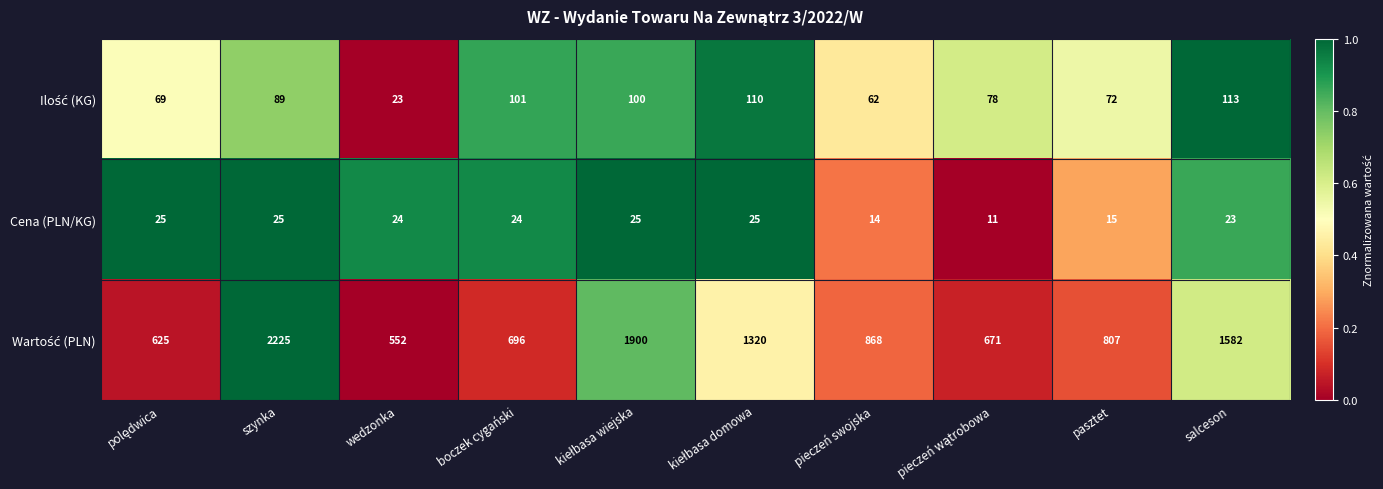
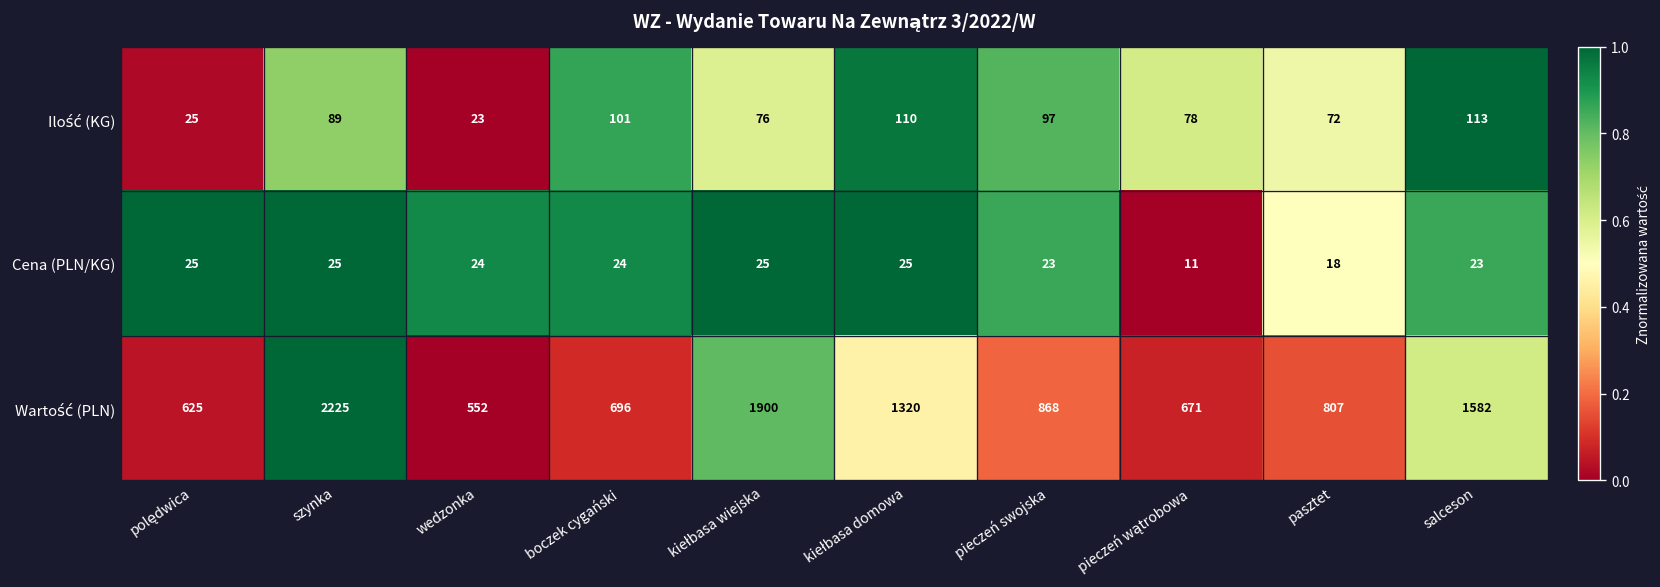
  {
    "Ilość (KG)": {
-     "polędwica": 69,
+     "polędwica": 25,
      "szynka": 89,
      "wedzonka": 23,
      "boczek cygański": 101,
-     "kiełbasa wiejska": 100,
+     "kiełbasa wiejska": 76,
      "kiełbasa domowa": 110,
-     "pieczeń swojska": 62,
+     "pieczeń swojska": 97,
      "pieczeń wątrobowa": 78,
      "pasztet": 72,
      "salceson": 113
    },
    "Cena (PLN/KG)": {
      "polędwica": 25,
      "szynka": 25,
      "wedzonka": 24,
      "boczek cygański": 24,
      "kiełbasa wiejska": 25,
      "kiełbasa domowa": 25,
-     "pieczeń swojska": 14,
+     "pieczeń swojska": 23,
      "pieczeń wątrobowa": 11,
-     "pasztet": 15,
+     "pasztet": 18,
      "salceson": 23
    },
    "Wartość (PLN)": {
      "polędwica": 625,
      "szynka": 2225,
      "wedzonka": 552,
      "boczek cygański": 696,
      "kiełbasa wiejska": 1900,
      "kiełbasa domowa": 1320,
      "pieczeń swojska": 868,
      "pieczeń wątrobowa": 671,
      "pasztet": 807,
      "salceson": 1582
    }
  }
